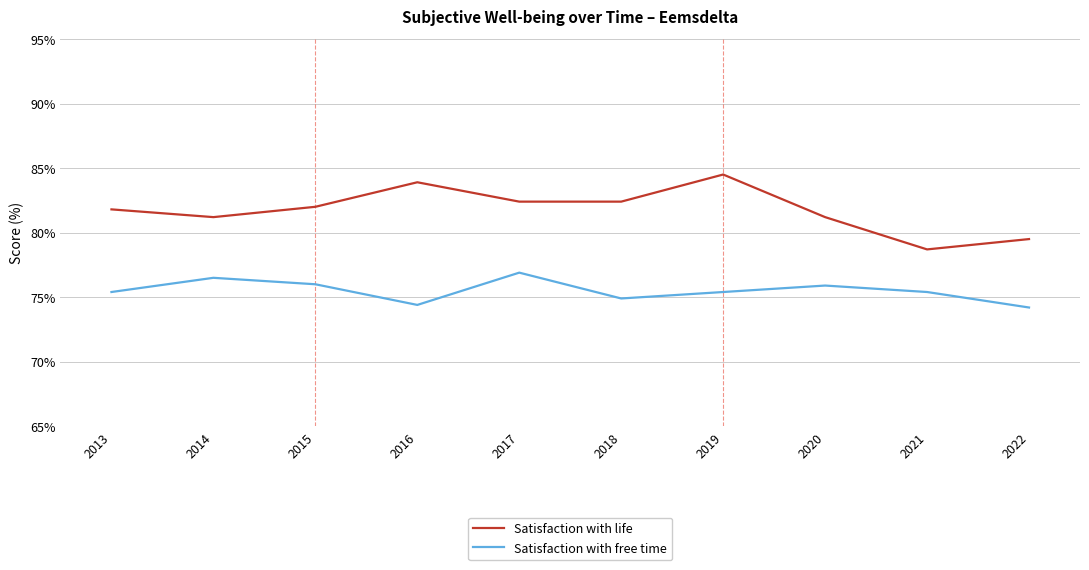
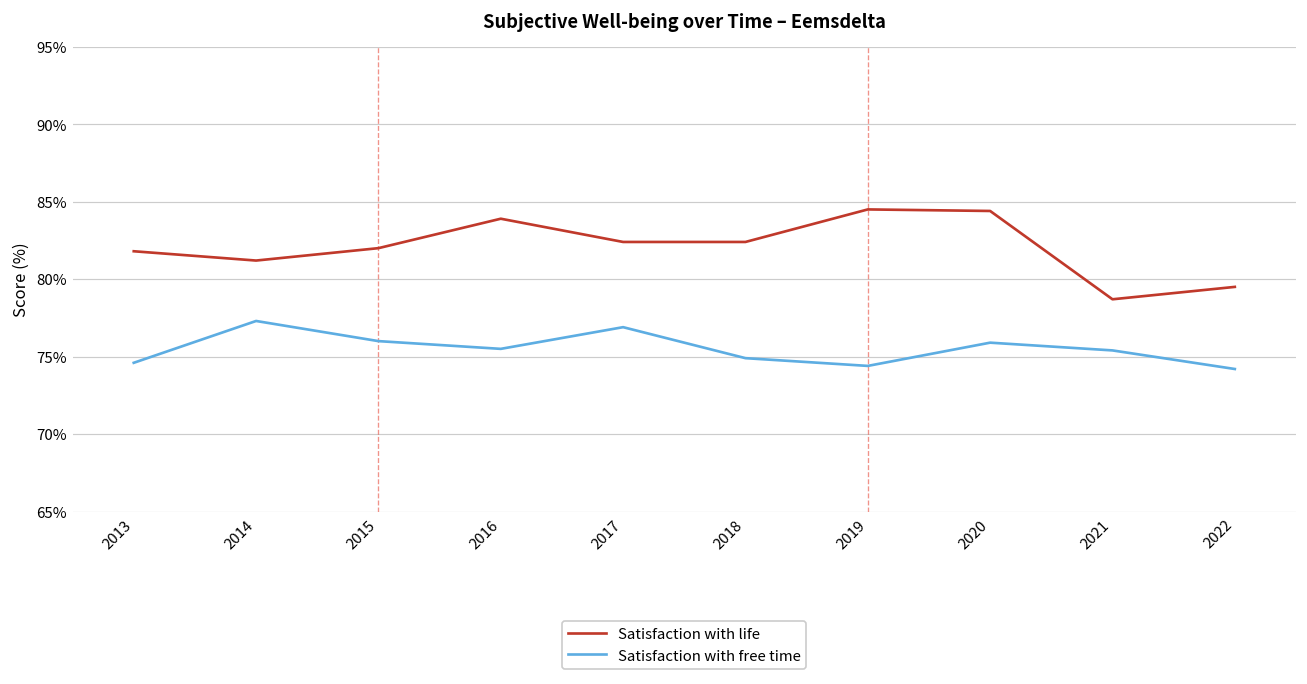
  {
    "Satisfaction with life": {
      "2013": "81.8%",
      "2014": "81.2%",
      "2015": "82.0%",
      "2016": "83.9%",
      "2017": "82.4%",
      "2018": "82.4%",
      "2019": "84.5%",
-     "2020": "81.2%",
+     "2020": "84.4%",
      "2021": "78.7%",
      "2022": "79.5%"
    },
    "Satisfaction with free time": {
-     "2013": "75.4%",
-     "2014": "76.5%",
+     "2013": "74.6%",
+     "2014": "77.3%",
      "2015": "76.0%",
-     "2016": "74.4%",
+     "2016": "75.5%",
      "2017": "76.9%",
      "2018": "74.9%",
-     "2019": "75.4%",
+     "2019": "74.4%",
      "2020": "75.9%",
      "2021": "75.4%",
      "2022": "74.2%"
    }
  }
